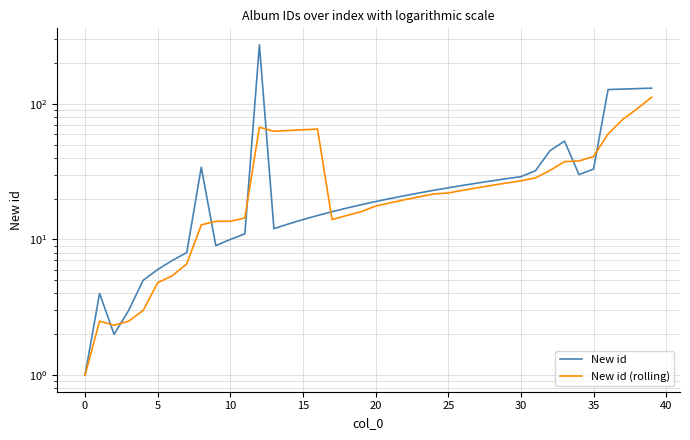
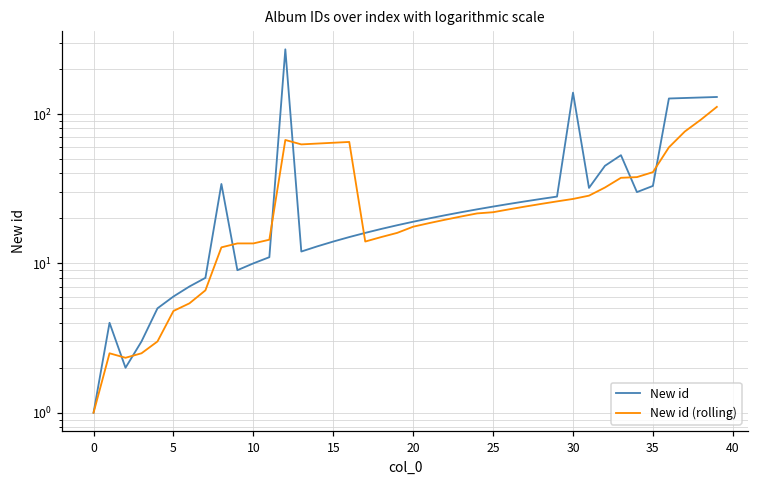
  {
    "New id": {
      "5": 6,
      "10": 10,
      "15": 14,
      "20": 19,
      "25": 24,
-     "30": 29,
+     "30": 140,
      "35": 33
    },
    "New id (rolling)": {
      "5": 5,
      "10": 14,
      "15": 60,
      "20": 18,
      "25": 22,
      "30": 27,
      "35": 41
    }
  }
